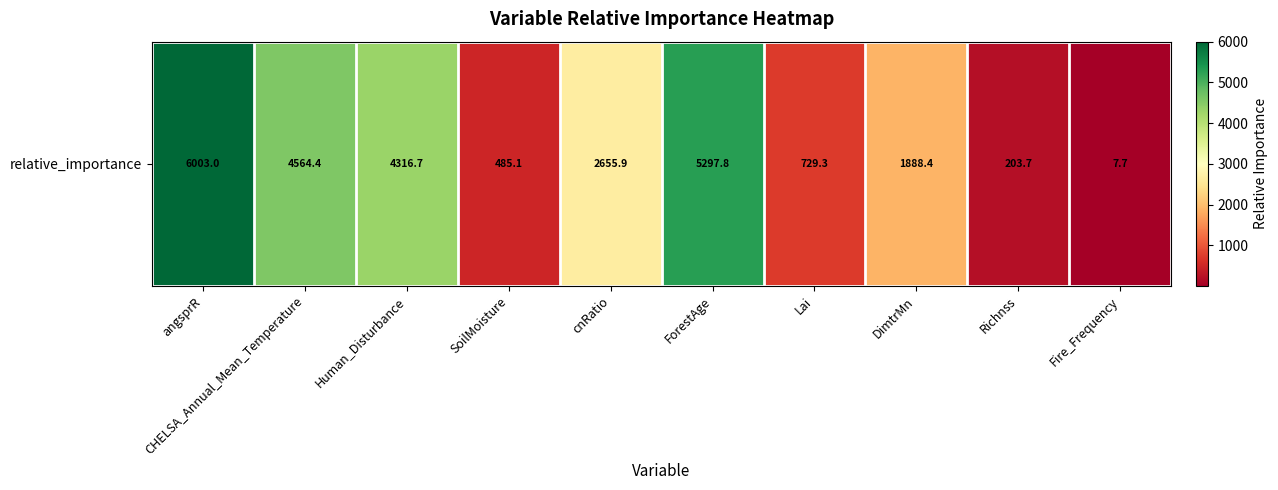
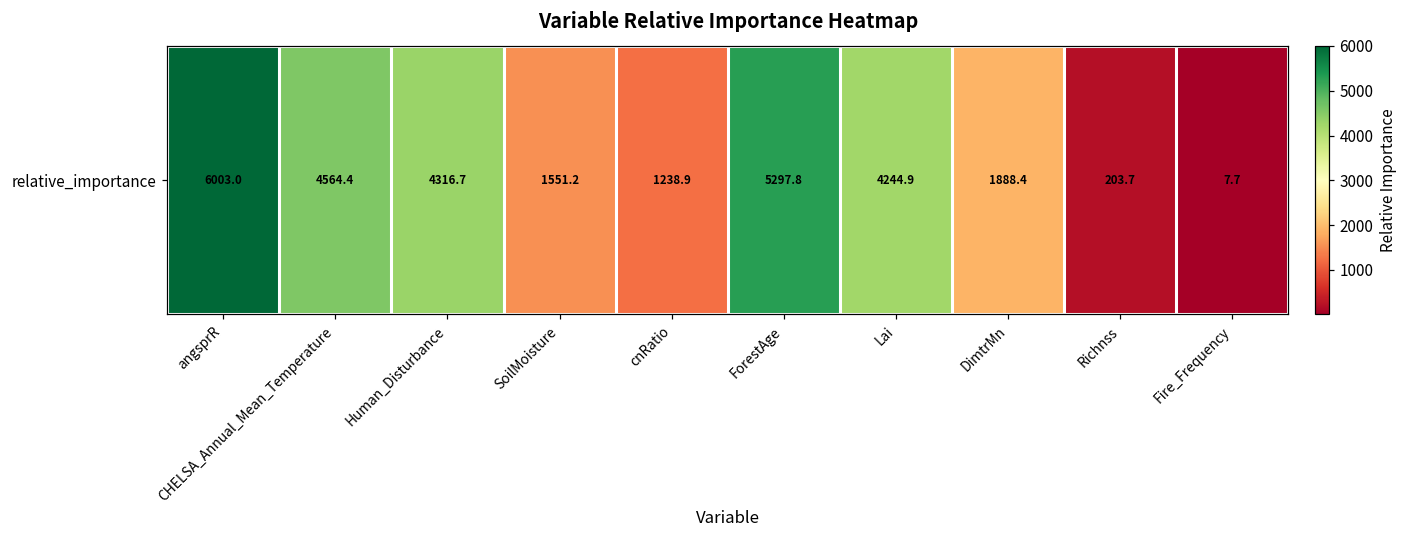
  {
    "relative_importance": {
      "angsprR": 6003.0,
      "CHELSA_Annual_Mean_Temperature": 4564.4,
      "Human_Disturbance": 4316.7,
-     "SoilMoisture": 485.1,
-     "cnRatio": 2655.9,
+     "SoilMoisture": 1551.2,
+     "cnRatio": 1238.9,
      "ForestAge": 5297.8,
-     "Lai": 729.3,
+     "Lai": 4244.9,
      "DimtrMn": 1888.4,
      "Richnss": 203.7,
      "Fire_Frequency": 7.7
    }
  }
